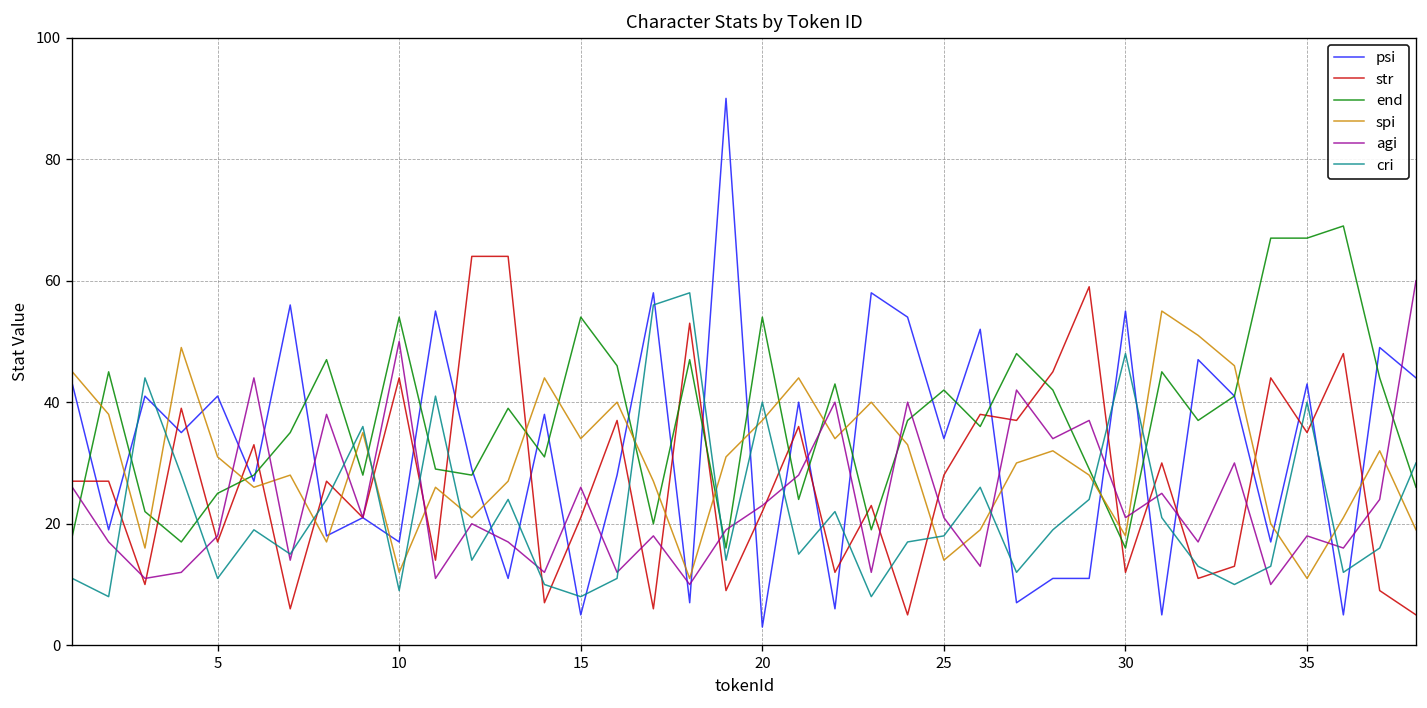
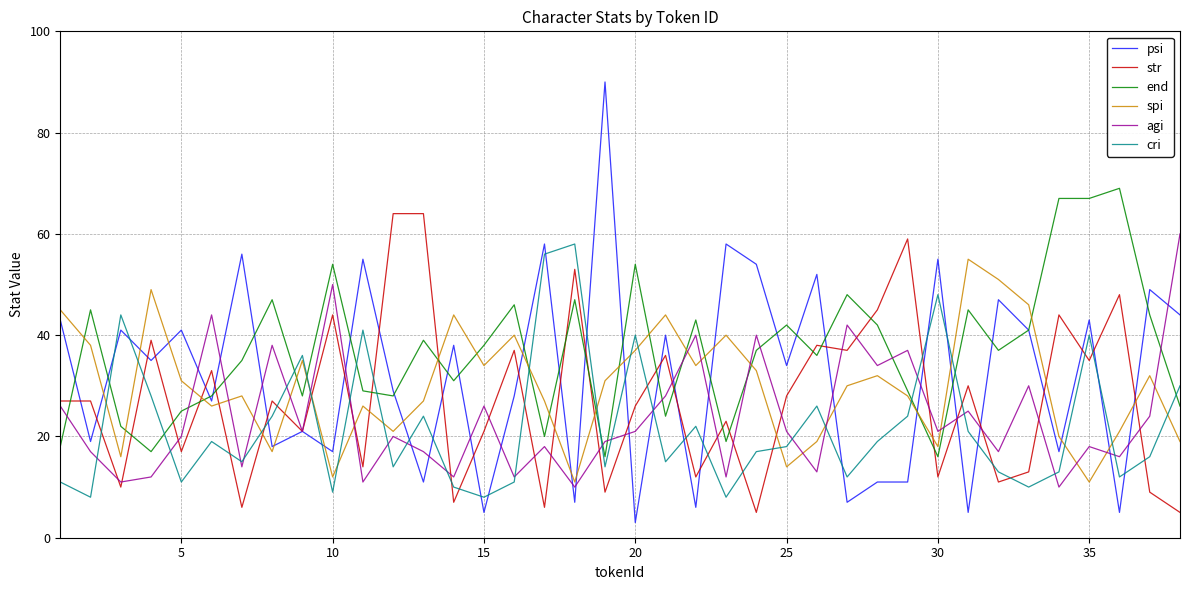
  {
    "psi": {
      "5": 41,
      "10": 17,
      "15": 5,
      "20": 3,
      "25": 34,
      "30": 55,
      "35": 43
    },
    "str": {
      "5": 17,
      "10": 44,
      "15": 21,
-     "20": 22,
+     "20": 26,
      "25": 28,
      "30": 12,
      "35": 35
    },
    "end": {
      "5": 25,
      "10": 54,
-     "15": 54,
+     "15": 38,
      "20": 54,
      "25": 42,
      "30": 16,
      "35": 67
    },
    "spi": {
      "5": 31,
      "10": 12,
      "15": 34,
      "20": 37,
      "25": 14,
      "30": 18,
      "35": 11
    },
    "agi": {
-     "5": 18,
+     "5": 20,
      "10": 50,
      "15": 26,
-     "20": 23,
+     "20": 21,
      "25": 21,
      "30": 21,
      "35": 18
    },
    "cri": {
      "5": 11,
      "10": 9,
      "15": 8,
      "20": 40,
      "25": 18,
      "30": 48,
      "35": 40
    }
  }
